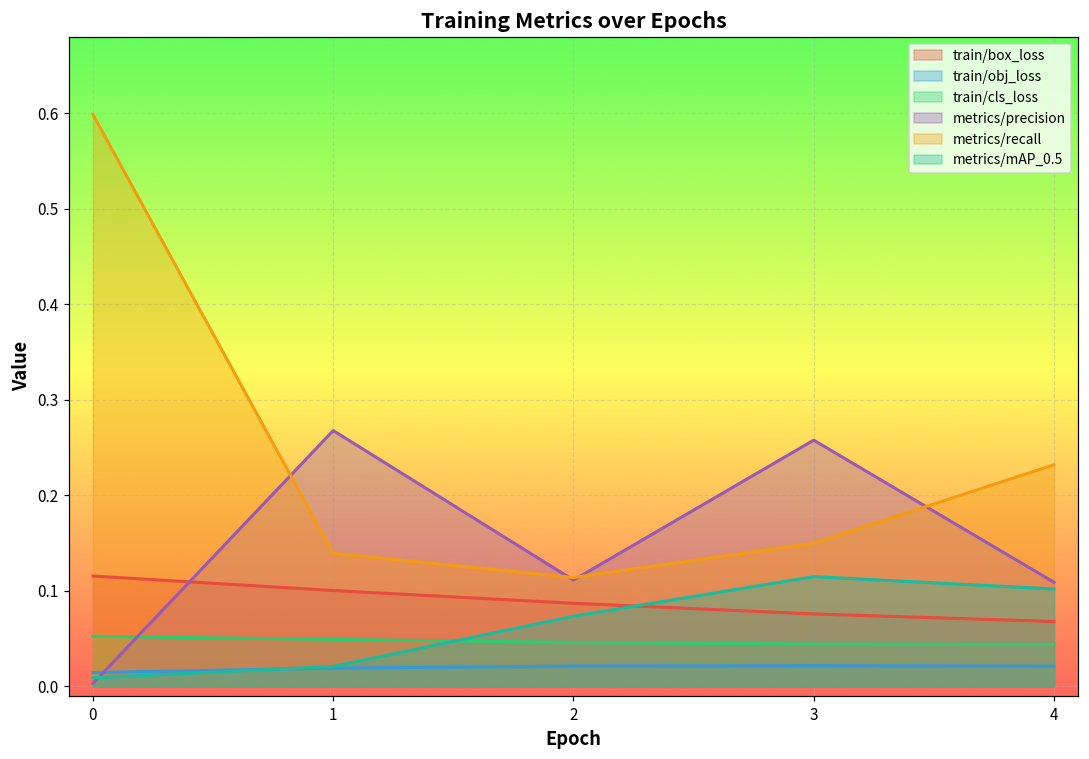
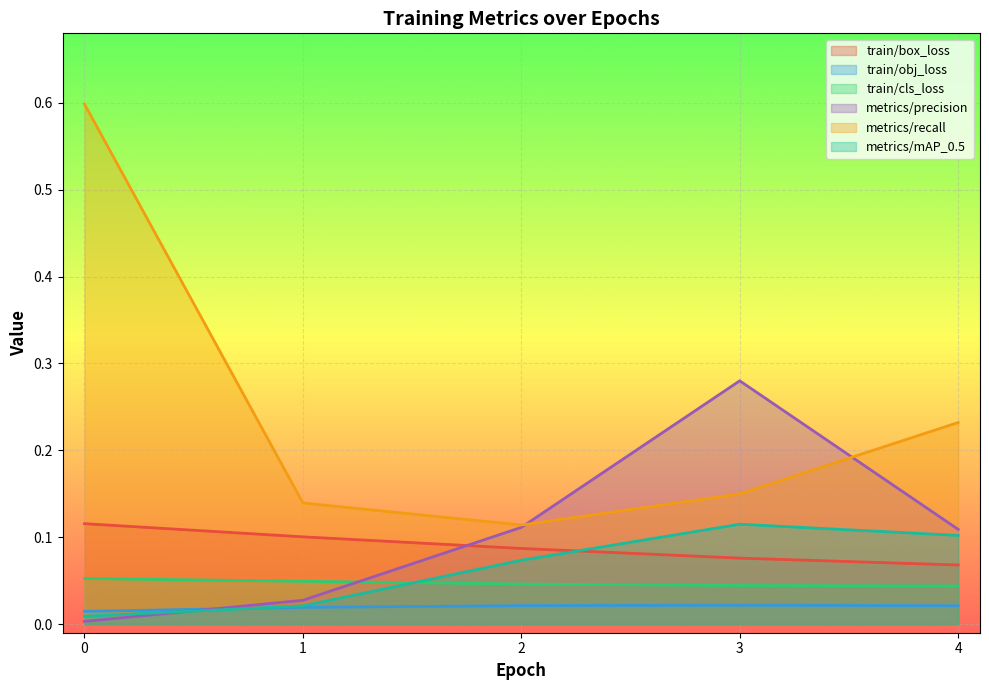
  {
    "metrics/precision": {
      "0": 0.00,
-     "1": 0.27,
-     "3": 0.26,
+     "1": 0.03,
+     "3": 0.28,
      "4": 0.11
    }
  }
